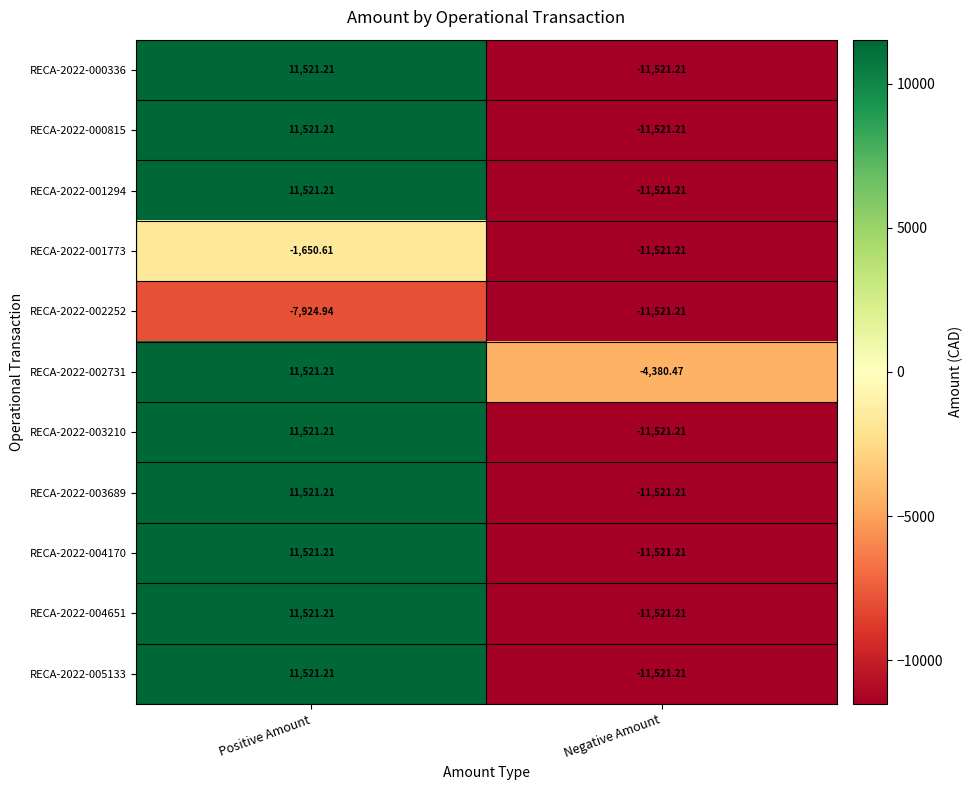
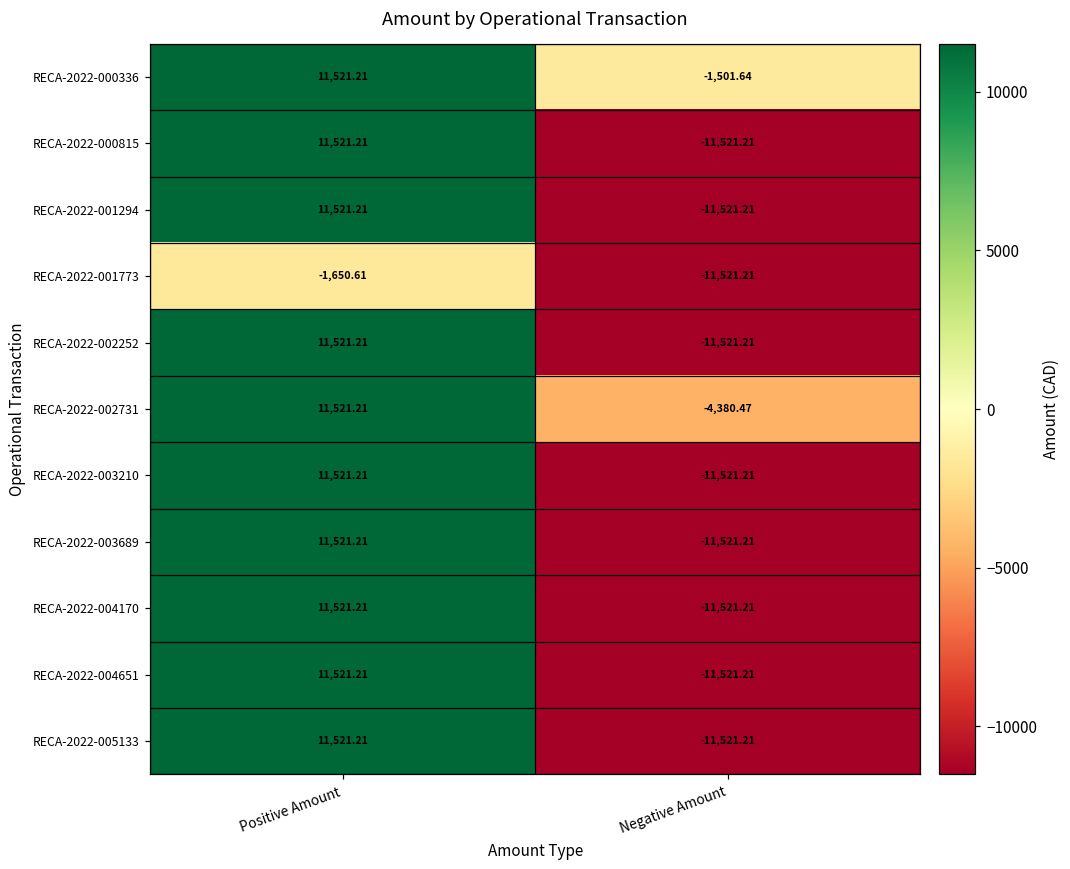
  {
    "RECA-2022-000336": {
      "Positive Amount": "11,521.21",
-     "Negative Amount": "-11,521.21"
+     "Negative Amount": "-1,501.64"
    },
    "RECA-2022-000815": {
      "Positive Amount": "11,521.21",
      "Negative Amount": "-11,521.21"
    },
    "RECA-2022-001294": {
      "Positive Amount": "11,521.21",
      "Negative Amount": "-11,521.21"
    },
    "RECA-2022-001773": {
      "Positive Amount": "-1,650.61",
      "Negative Amount": "-11,521.21"
    },
    "RECA-2022-002252": {
-     "Positive Amount": "-7,924.94",
+     "Positive Amount": "11,521.21",
      "Negative Amount": "-11,521.21"
    },
    "RECA-2022-002731": {
      "Positive Amount": "11,521.21",
      "Negative Amount": "-4,380.47"
    },
    "RECA-2022-003210": {
      "Positive Amount": "11,521.21",
      "Negative Amount": "-11,521.21"
    },
    "RECA-2022-003689": {
      "Positive Amount": "11,521.21",
      "Negative Amount": "-11,521.21"
    },
    "RECA-2022-004170": {
      "Positive Amount": "11,521.21",
      "Negative Amount": "-11,521.21"
    },
    "RECA-2022-004651": {
      "Positive Amount": "11,521.21",
      "Negative Amount": "-11,521.21"
    },
    "RECA-2022-005133": {
      "Positive Amount": "11,521.21",
      "Negative Amount": "-11,521.21"
    }
  }
